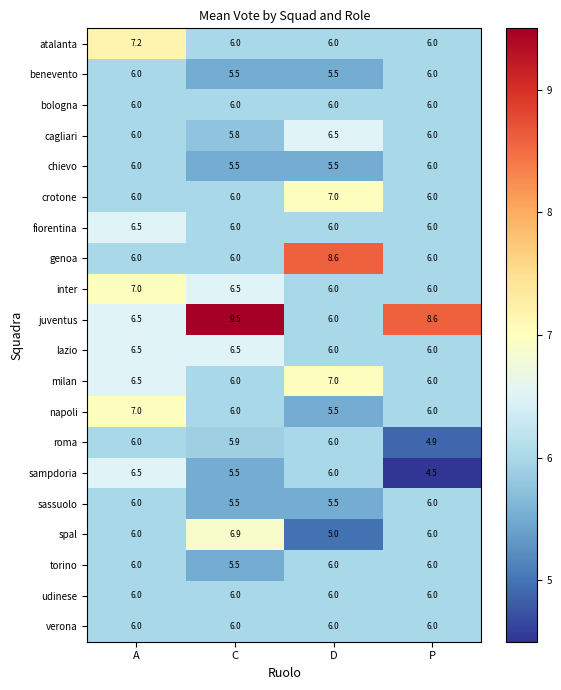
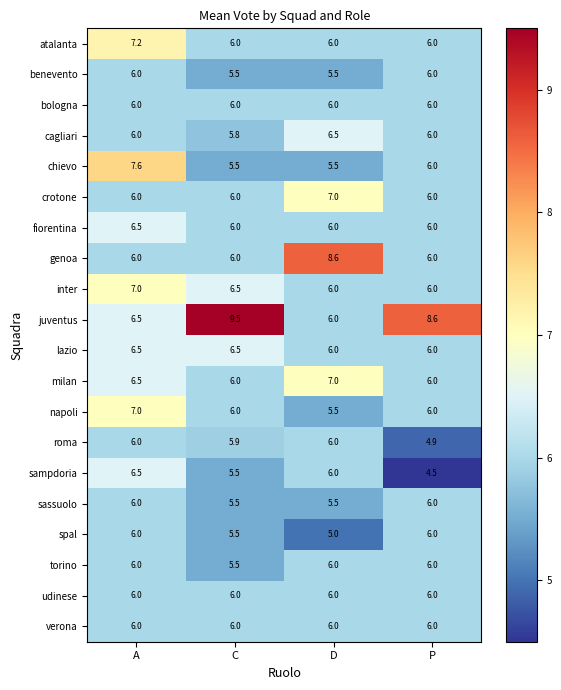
  {
    "atalanta": {
      "A": 7.2,
      "C": 6.0,
      "D": 6.0,
      "P": 6.0
    },
    "benevento": {
      "A": 6.0,
      "C": 5.5,
      "D": 5.5,
      "P": 6.0
    },
    "bologna": {
      "A": 6.0,
      "C": 6.0,
      "D": 6.0,
      "P": 6.0
    },
    "cagliari": {
      "A": 6.0,
      "C": 5.8,
      "D": 6.5,
      "P": 6.0
    },
    "chievo": {
-     "A": 6.0,
+     "A": 7.6,
      "C": 5.5,
      "D": 5.5,
      "P": 6.0
    },
    "crotone": {
      "A": 6.0,
      "C": 6.0,
      "D": 7.0,
      "P": 6.0
    },
    "fiorentina": {
      "A": 6.5,
      "C": 6.0,
      "D": 6.0,
      "P": 6.0
    },
    "genoa": {
      "A": 6.0,
      "C": 6.0,
      "D": 8.6,
      "P": 6.0
    },
    "inter": {
      "A": 7.0,
      "C": 6.5,
      "D": 6.0,
      "P": 6.0
    },
    "juventus": {
      "A": 6.5,
      "C": 9.5,
      "D": 6.0,
      "P": 8.6
    },
    "lazio": {
      "A": 6.5,
      "C": 6.5,
      "D": 6.0,
      "P": 6.0
    },
    "milan": {
      "A": 6.5,
      "C": 6.0,
      "D": 7.0,
      "P": 6.0
    },
    "napoli": {
      "A": 7.0,
      "C": 6.0,
      "D": 5.5,
      "P": 6.0
    },
    "roma": {
      "A": 6.0,
      "C": 5.9,
      "D": 6.0,
      "P": 4.9
    },
    "sampdoria": {
      "A": 6.5,
      "C": 5.5,
      "D": 6.0,
      "P": 4.5
    },
    "sassuolo": {
      "A": 6.0,
      "C": 5.5,
      "D": 5.5,
      "P": 6.0
    },
    "spal": {
      "A": 6.0,
-     "C": 6.9,
+     "C": 5.5,
      "D": 5.0,
      "P": 6.0
    },
    "torino": {
      "A": 6.0,
      "C": 5.5,
      "D": 6.0,
      "P": 6.0
    },
    "udinese": {
      "A": 6.0,
      "C": 6.0,
      "D": 6.0,
      "P": 6.0
    },
    "verona": {
      "A": 6.0,
      "C": 6.0,
      "D": 6.0,
      "P": 6.0
    }
  }
